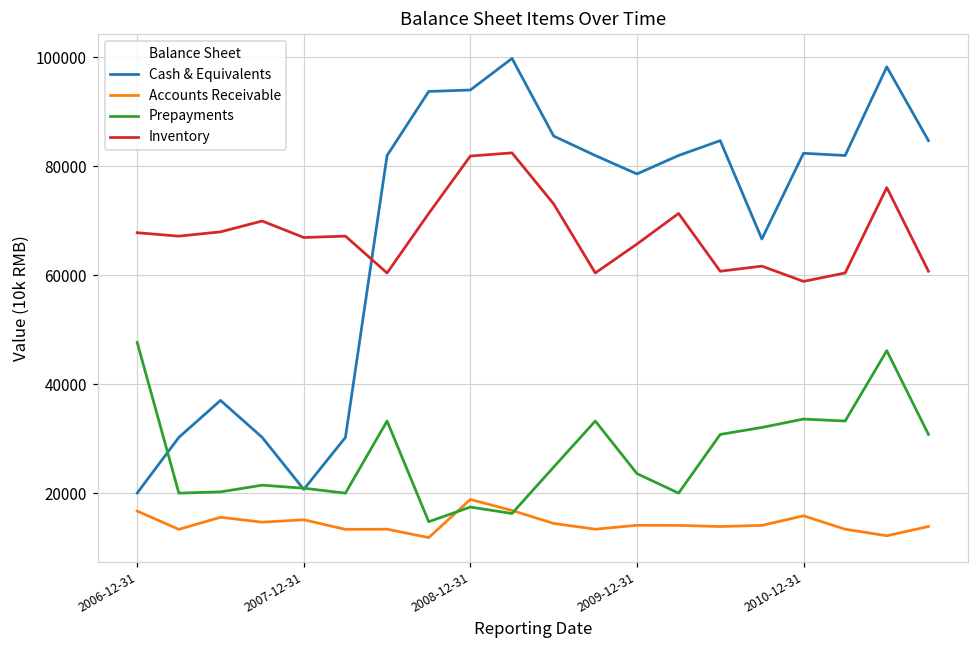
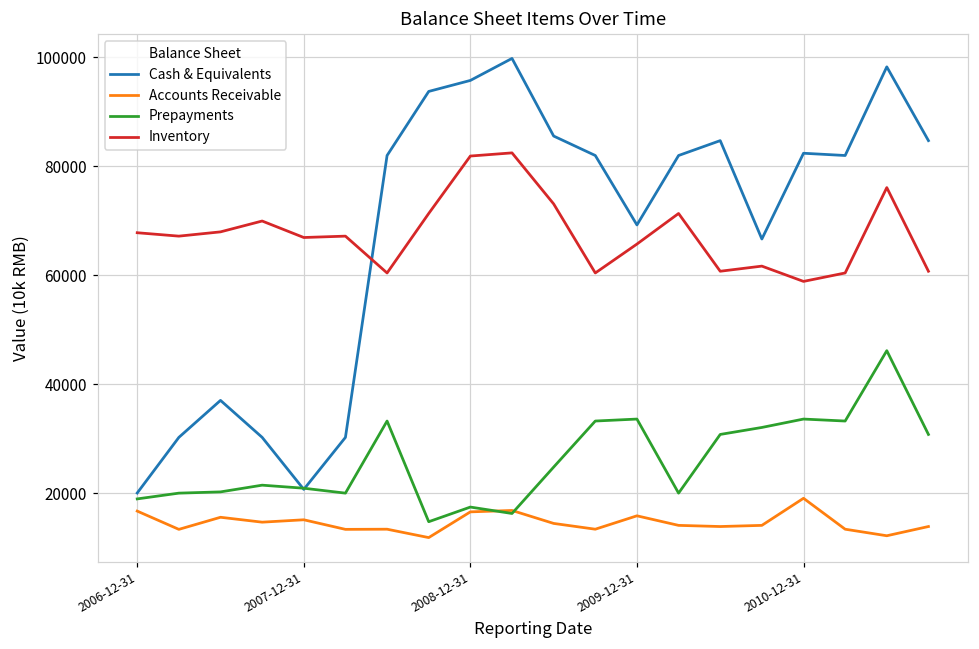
  {
    "Cash & Equivalents": {
      "2006-12-31": 20000,
-     "2008-12-31": 94000,
-     "2009-12-31": 79000,
+     "2008-12-31": 96000,
+     "2009-12-31": 69000,
      "2010-12-31": 82000
    },
    "Accounts Receivable": {
      "2006-12-31": 17000,
      "2007-12-31": 15000,
-     "2008-12-31": 19000,
-     "2009-12-31": 14000,
-     "2010-12-31": 16000
+     "2008-12-31": 17000,
+     "2009-12-31": 16000,
+     "2010-12-31": 19000
    },
    "Prepayments": {
-     "2006-12-31": 48000,
+     "2006-12-31": 19000,
      "2008-12-31": 17000,
-     "2009-12-31": 24000,
+     "2009-12-31": 34000,
      "2010-12-31": 34000
    },
    "Inventory": {
      "2006-12-31": 68000,
      "2007-12-31": 67000,
      "2008-12-31": 82000,
      "2009-12-31": 66000,
      "2010-12-31": 59000
    }
  }
